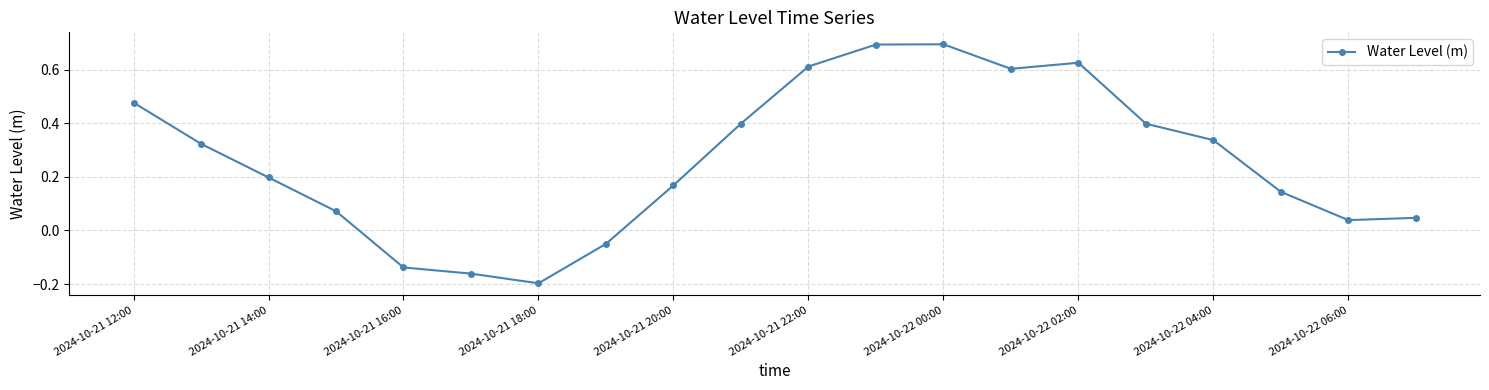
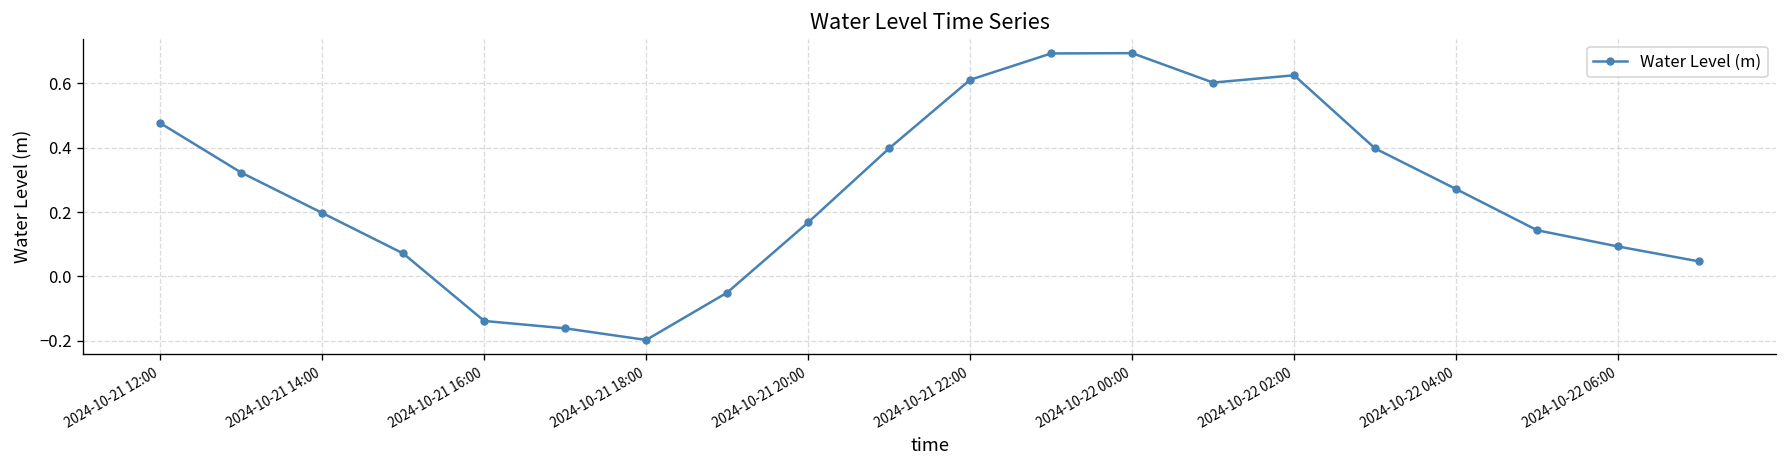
  {
    "2024-10-21 12:00": 0.48,
    "2024-10-21 14:00": 0.20,
    "2024-10-21 16:00": -0.14,
    "2024-10-21 18:00": -0.20,
    "2024-10-21 20:00": 0.17,
    "2024-10-21 22:00": 0.61,
    "2024-10-22 00:00": 0.69,
    "2024-10-22 02:00": 0.63,
-   "2024-10-22 04:00": 0.34,
-   "2024-10-22 06:00": 0.04
+   "2024-10-22 04:00": 0.27,
+   "2024-10-22 06:00": 0.09
  }
